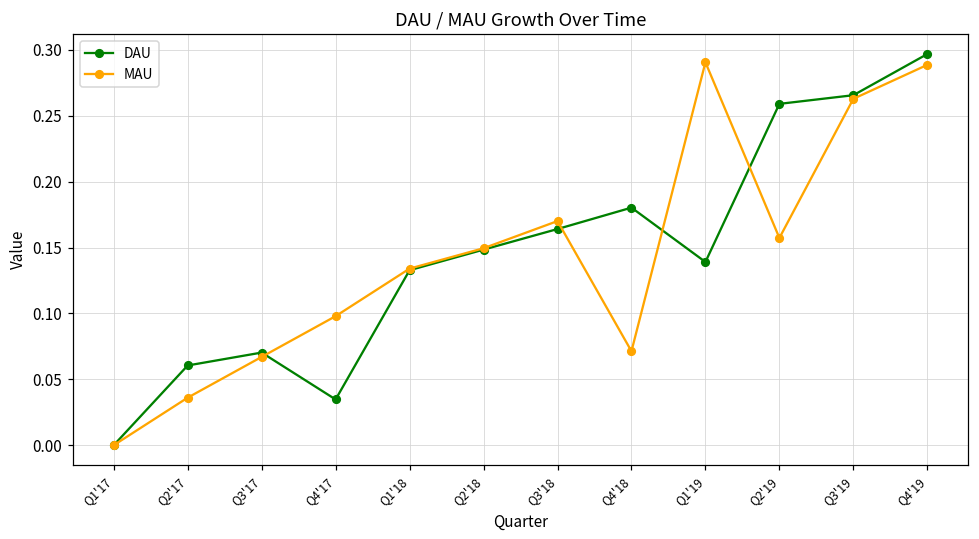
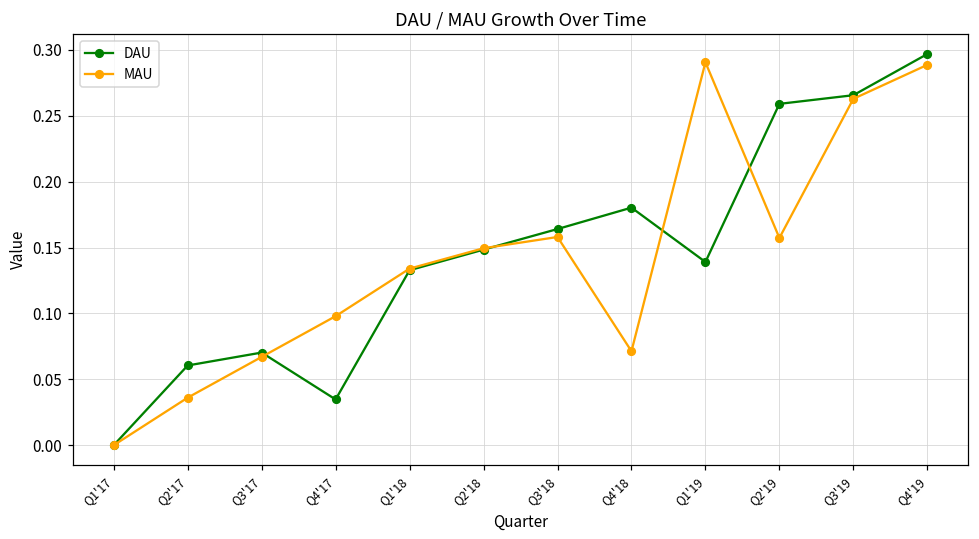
  {
    "DAU": {
      "Q2'17": 0.061,
      "Q3'17": 0.070,
      "Q4'17": 0.035,
      "Q3'18": 0.164,
      "Q4'18": 0.180,
      "Q1'19": 0.139,
      "Q2'19": 0.259,
      "Q3'19": 0.266,
      "Q4'19": 0.297
    },
    "MAU": {
      "Q2'17": 0.036,
      "Q3'17": 0.067,
      "Q4'17": 0.098,
-     "Q3'18": 0.170,
+     "Q3'18": 0.158,
      "Q4'18": 0.071,
      "Q1'19": 0.291,
      "Q2'19": 0.157,
      "Q3'19": 0.263,
      "Q4'19": 0.289
    }
  }
